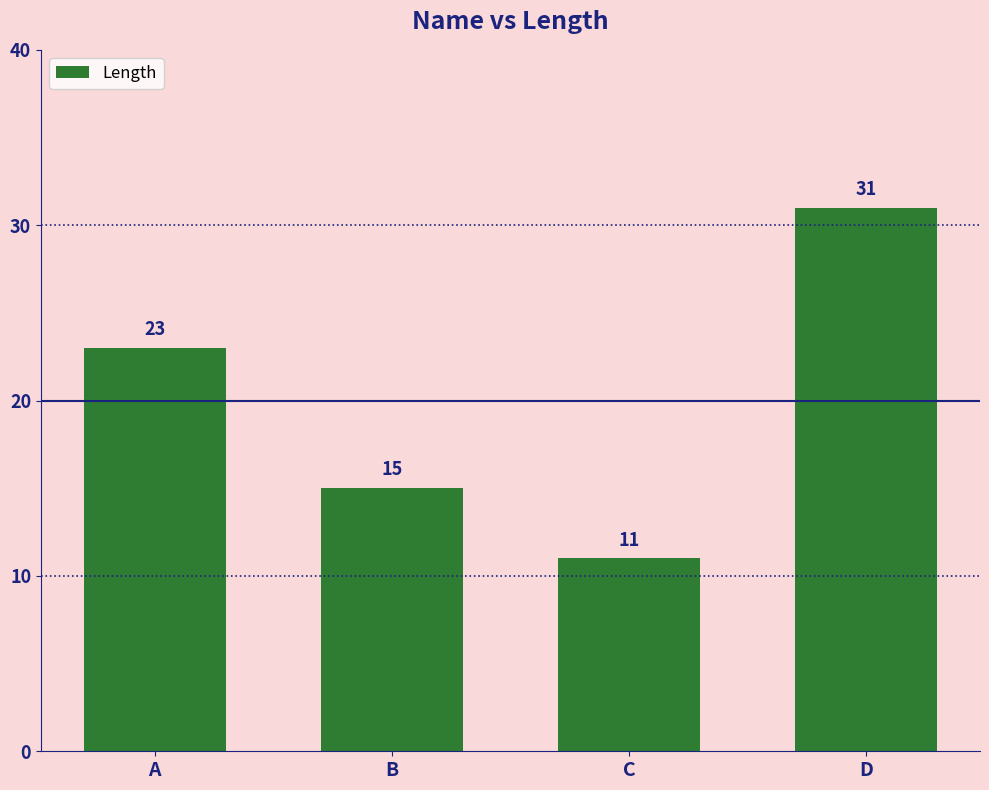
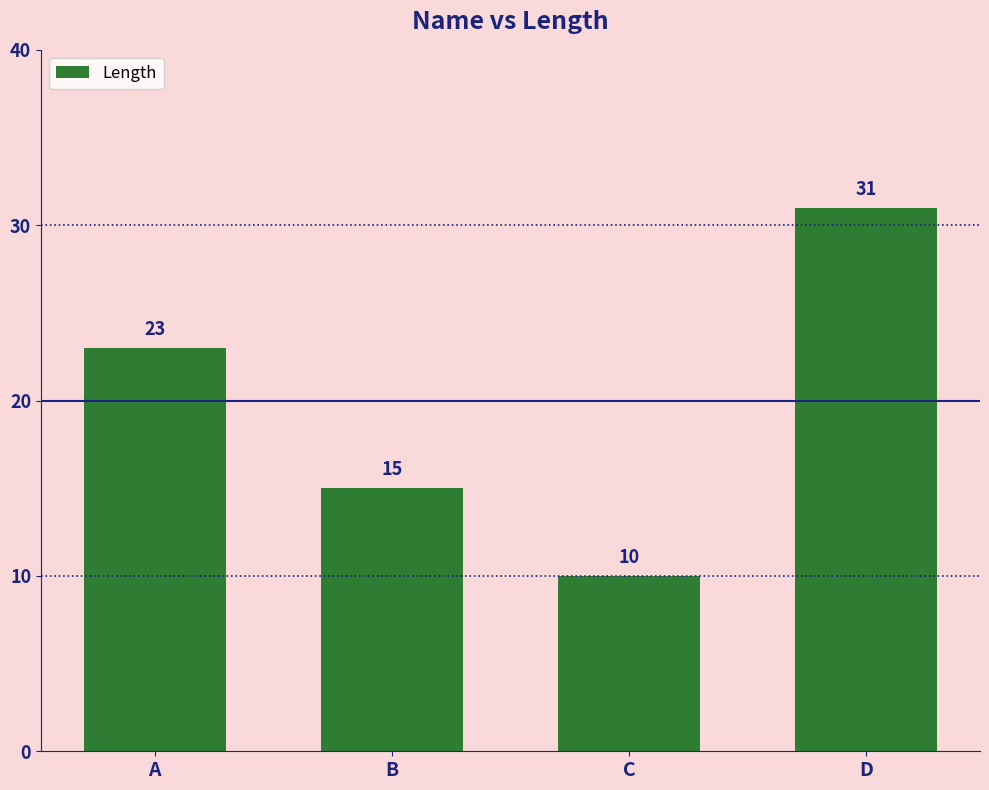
  {
    "A": 23,
    "B": 15,
-   "C": 11,
+   "C": 10,
    "D": 31
  }
